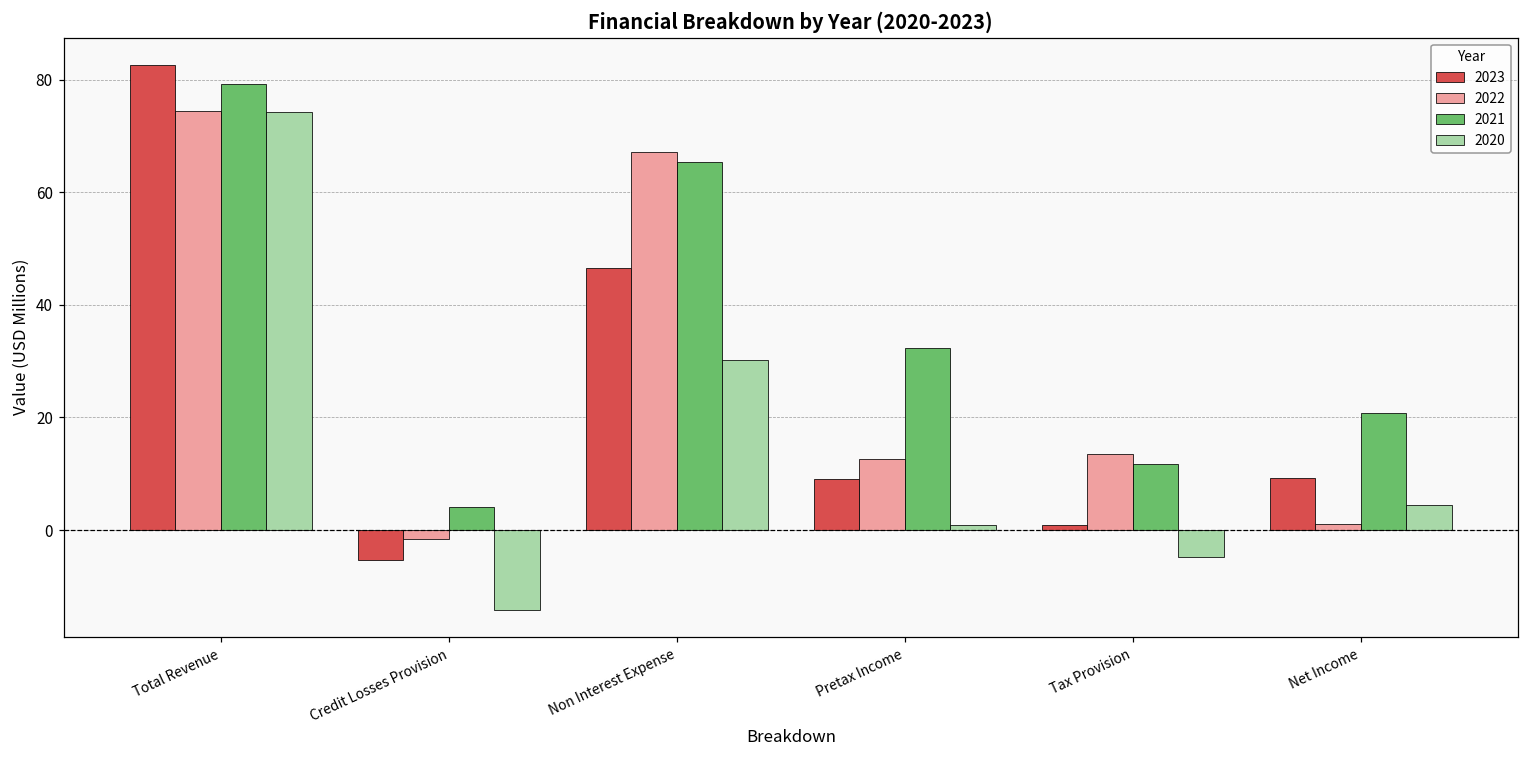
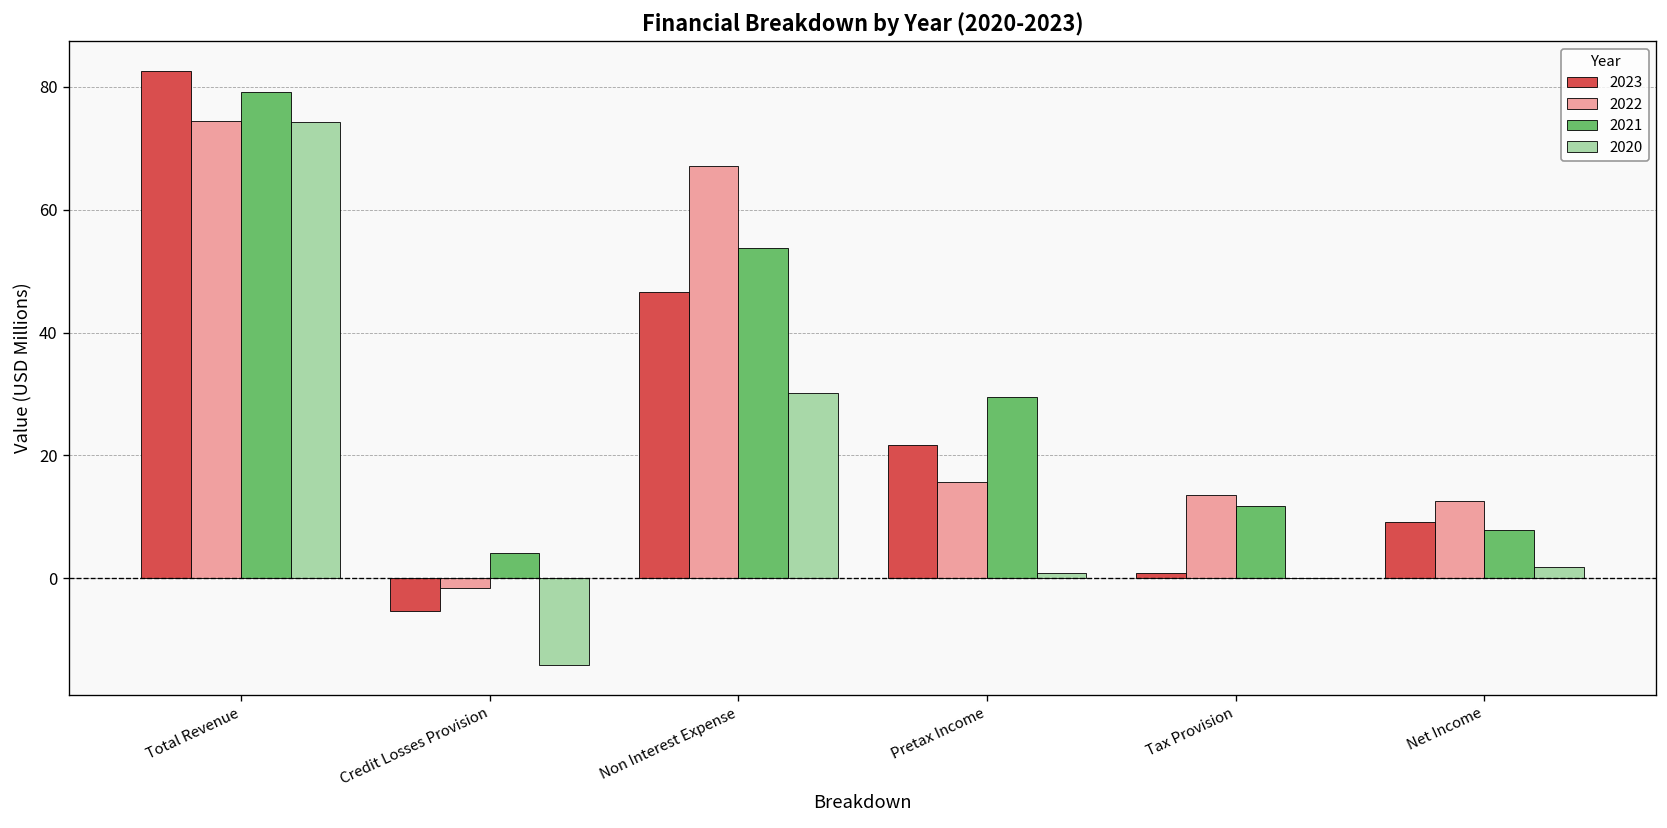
  {
    "2023": {
      "Total Revenue": 83,
      "Credit Losses Provision": -5,
      "Non Interest Expense": 47,
-     "Pretax Income": 9,
+     "Pretax Income": 22,
      "Tax Provision": 1,
      "Net Income": 9
    },
    "2022": {
      "Total Revenue": 74,
      "Credit Losses Provision": -2,
      "Non Interest Expense": 67,
-     "Pretax Income": 13,
+     "Pretax Income": 16,
      "Tax Provision": 14,
-     "Net Income": 1
+     "Net Income": 13
    },
    "2021": {
      "Total Revenue": 79,
      "Credit Losses Provision": 4,
-     "Non Interest Expense": 65,
-     "Pretax Income": 32,
+     "Non Interest Expense": 54,
+     "Pretax Income": 30,
      "Tax Provision": 12,
-     "Net Income": 21
+     "Net Income": 8
    },
    "2020": {
      "Total Revenue": 74,
      "Credit Losses Provision": -14,
      "Non Interest Expense": 30,
      "Pretax Income": 1,
-     "Tax Provision": -5,
-     "Net Income": 5
+     "Tax Provision": 0,
+     "Net Income": 2
    }
  }
